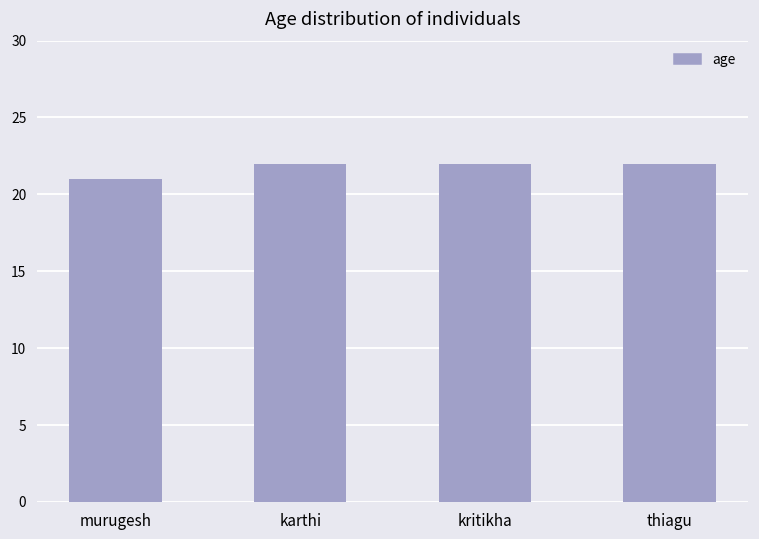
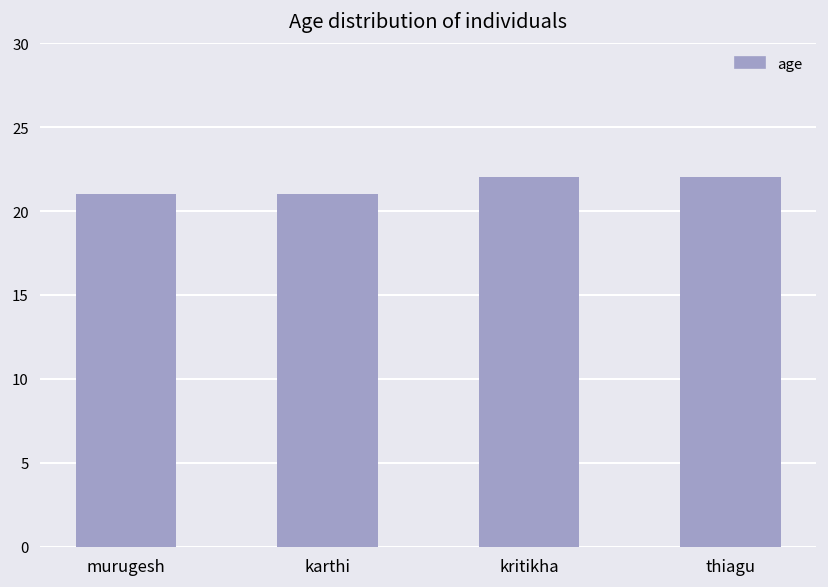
  {
    "murugesh": 21,
-   "karthi": 22,
+   "karthi": 21,
    "kritikha": 22,
    "thiagu": 22
  }
